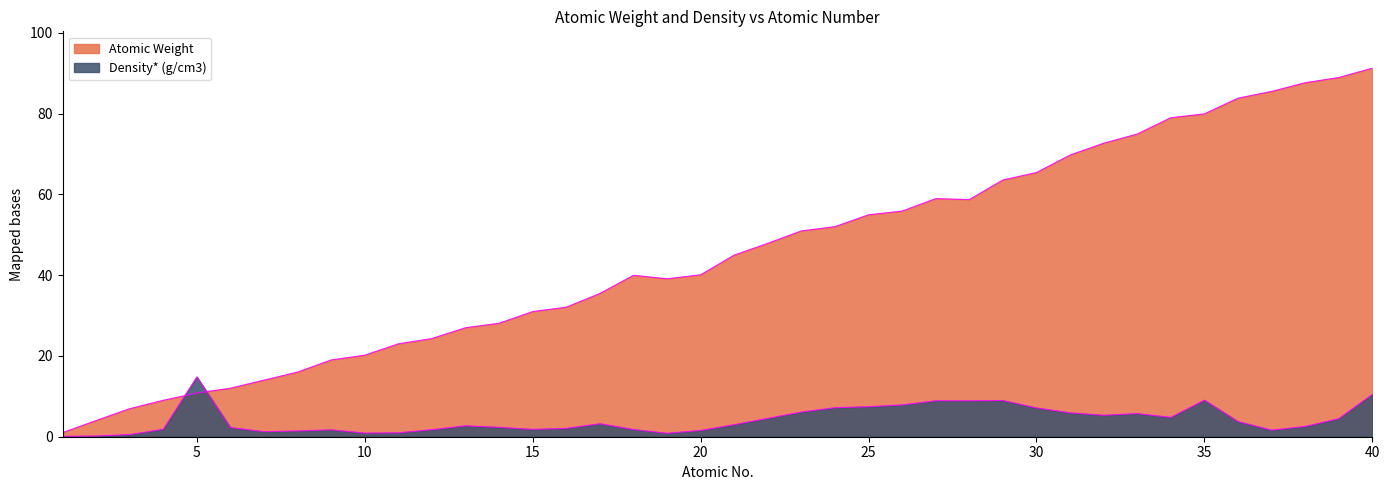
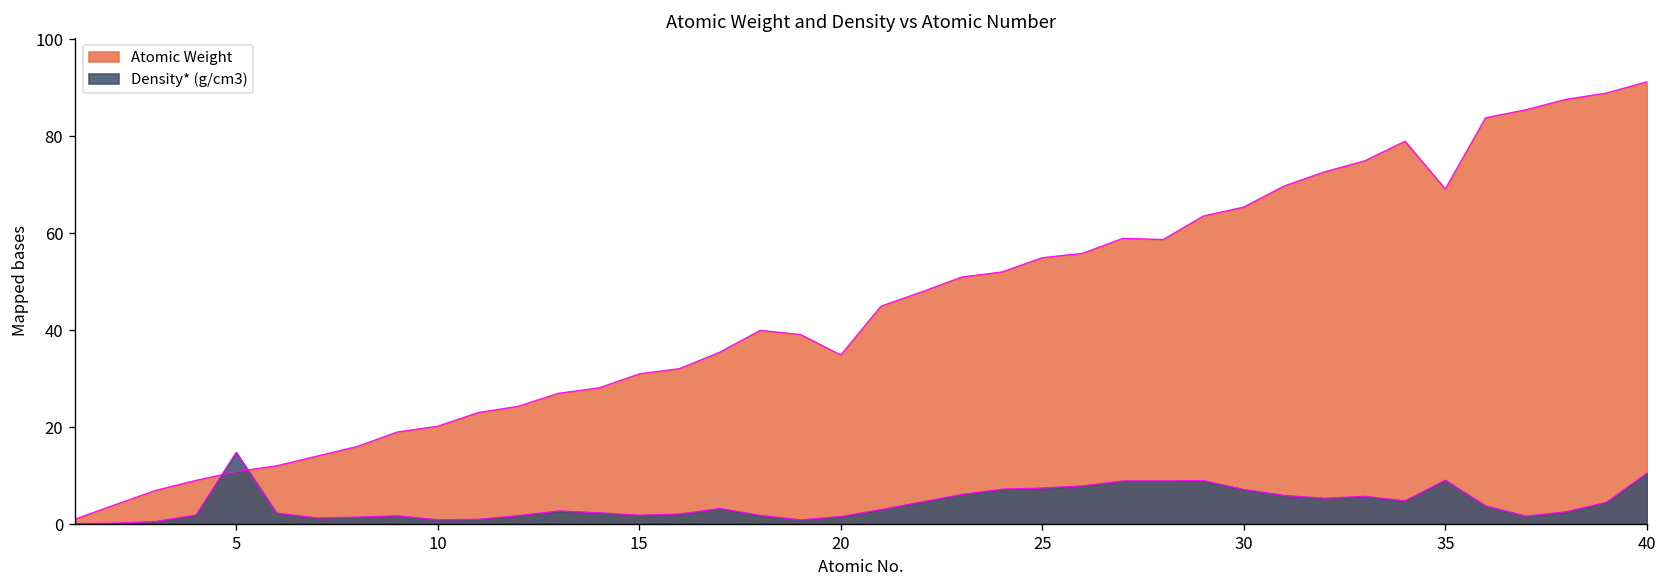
  {
    "Atomic Weight": {
      "5": 11,
      "10": 20,
      "15": 31,
-     "20": 40,
+     "20": 35,
      "25": 55,
      "30": 65,
-     "35": 80,
+     "35": 69,
      "40": 91
    },
    "Density* (g/cm3)": {
      "5": 15,
      "10": 1,
      "15": 2,
      "20": 2,
      "25": 7,
      "30": 7,
      "35": 9,
      "40": 10
    }
  }
